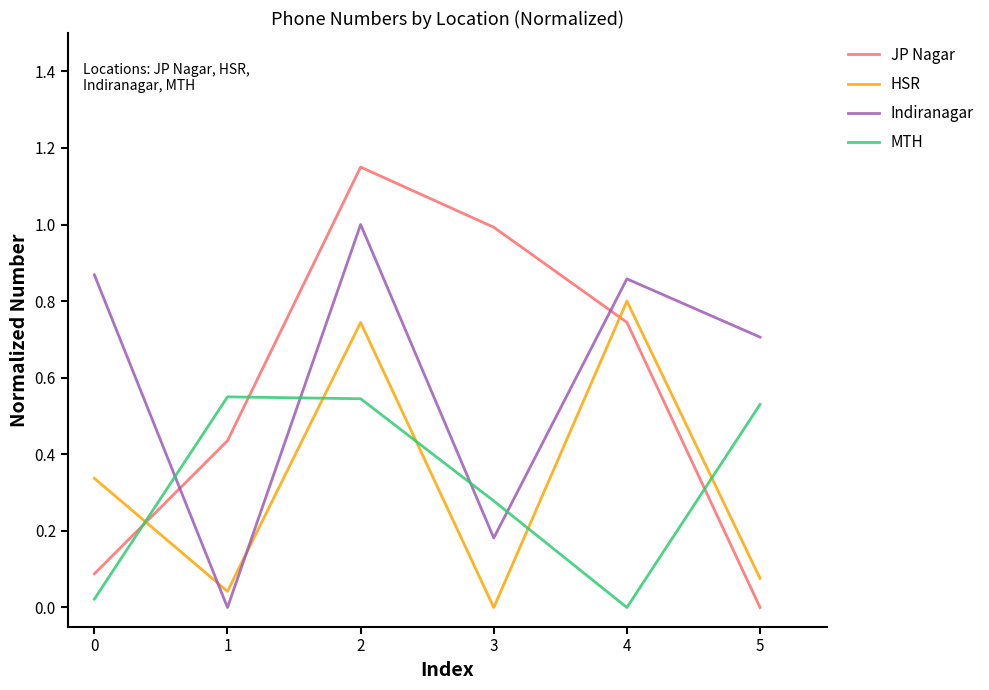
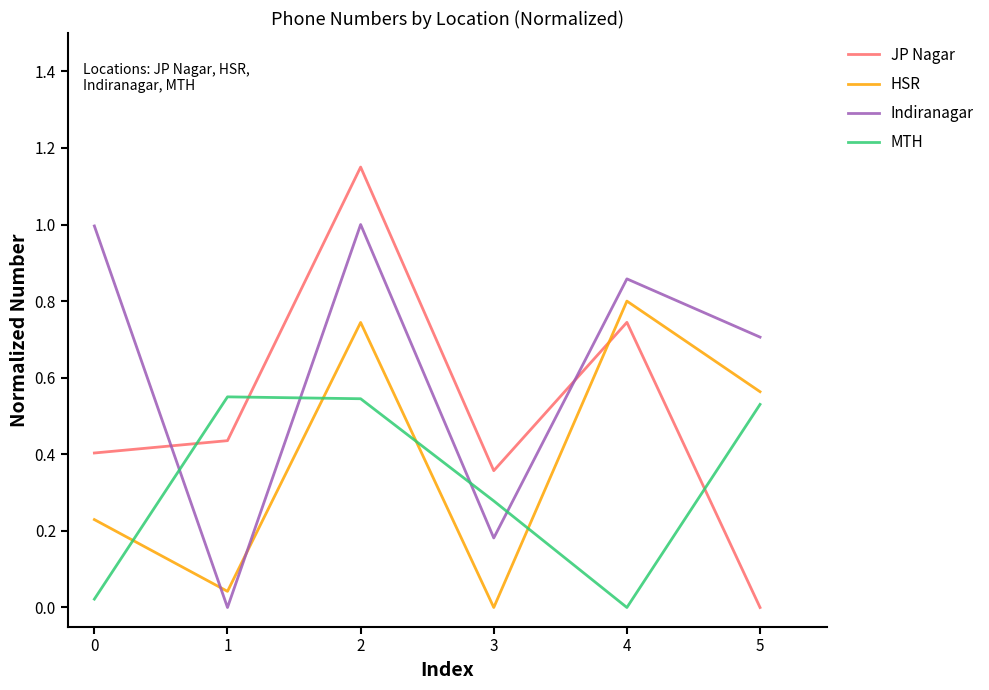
  {
    "JP Nagar": {
-     "0": 0.09,
+     "0": 0.40,
      "1": 0.44,
      "2": 1.15,
-     "3": 0.99,
+     "3": 0.36,
      "4": 0.74,
      "5": 0.00
    },
    "HSR": {
-     "0": 0.34,
+     "0": 0.23,
      "1": 0.04,
      "2": 0.74,
      "3": 0.00,
      "4": 0.80,
-     "5": 0.08
+     "5": 0.56
    },
    "Indiranagar": {
-     "0": 0.87,
+     "0": 1.00,
      "1": 0.00,
      "2": 1.00,
      "3": 0.18,
      "4": 0.86,
      "5": 0.71
    },
    "MTH": {
      "0": 0.02,
      "1": 0.55,
      "2": 0.55,
      "3": 0.28,
      "4": 0.00,
      "5": 0.53
    }
  }
